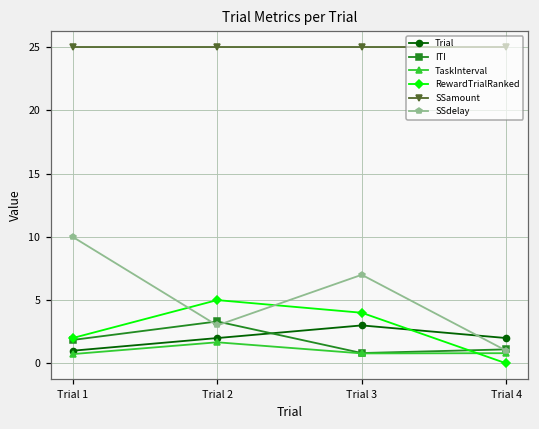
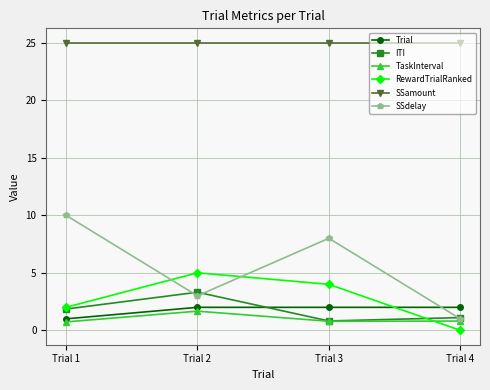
  {
    "Trial": {
      "Trial 1": 1,
      "Trial 2": 2,
-     "Trial 3": 3,
+     "Trial 3": 2,
      "Trial 4": 2
    },
    "ITI": {
      "Trial 2": 3.3
    },
    "TaskInterval": {
      "Trial 1": 0.7,
      "Trial 2": 1.7
    },
    "RewardTrialRanked": {
      "Trial 2": 5,
      "Trial 3": 4,
      "Trial 4": 0
    },
    "SSamount": {
      "Trial 1": 25,
      "Trial 2": 25,
      "Trial 3": 25
    },
    "SSdelay": {
      "Trial 1": 10,
      "Trial 2": 3,
-     "Trial 3": 7
+     "Trial 3": 8
    }
  }
